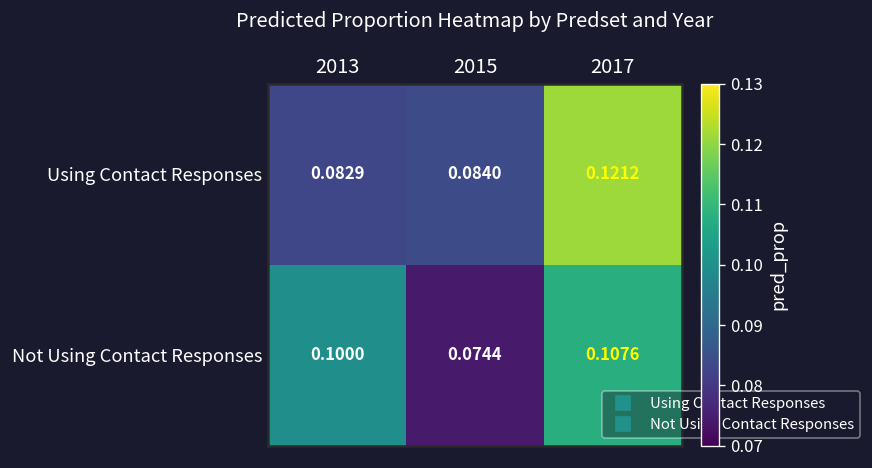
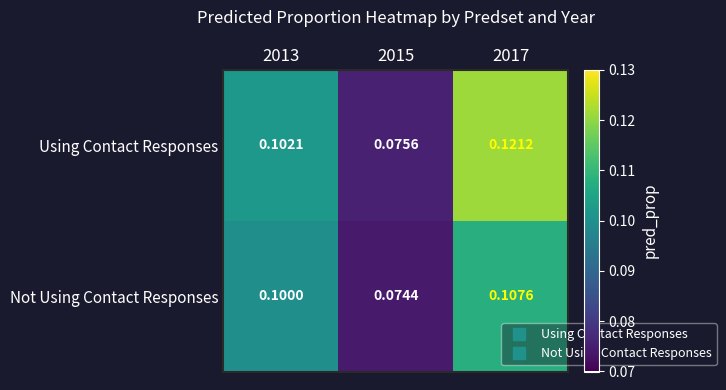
  {
    "Using Contact Responses": {
-     "2013": 0.0829,
-     "2015": 0.0840,
+     "2013": 0.1021,
+     "2015": 0.0756,
      "2017": 0.1212
    },
    "Not Using Contact Responses": {
      "2013": 0.1000,
      "2015": 0.0744,
      "2017": 0.1076
    }
  }
